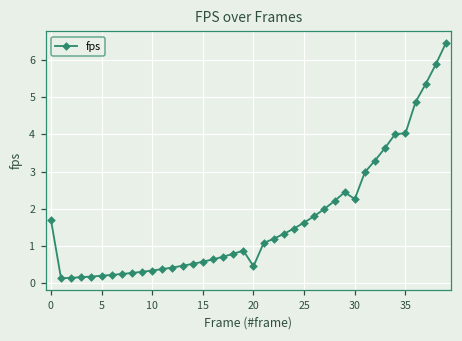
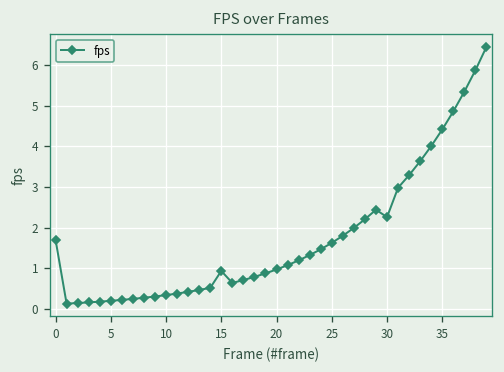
  {
    "0": 1.7,
    "5": 0.2,
    "10": 0.3,
-   "15": 0.6,
-   "20": 0.5,
+   "15": 0.9,
+   "20": 1.0,
    "25": 1.6,
    "30": 2.3,
-   "35": 4.0
+   "35": 4.4
  }
